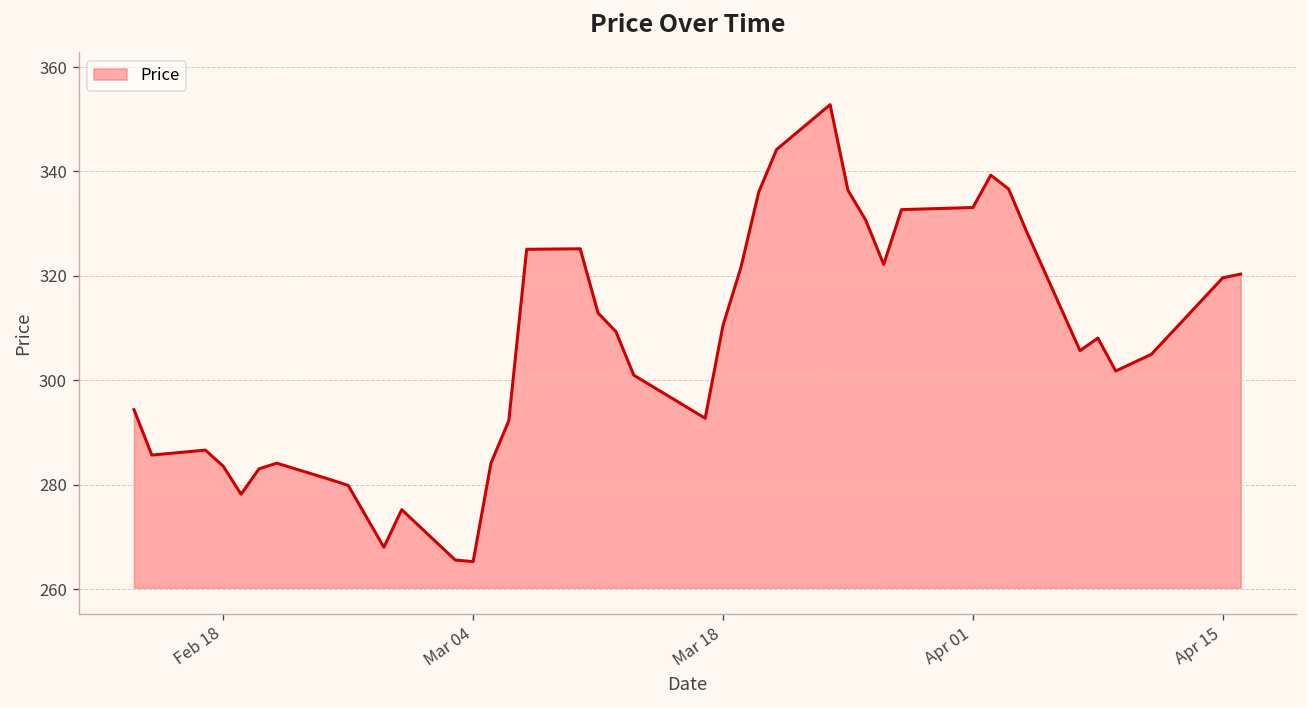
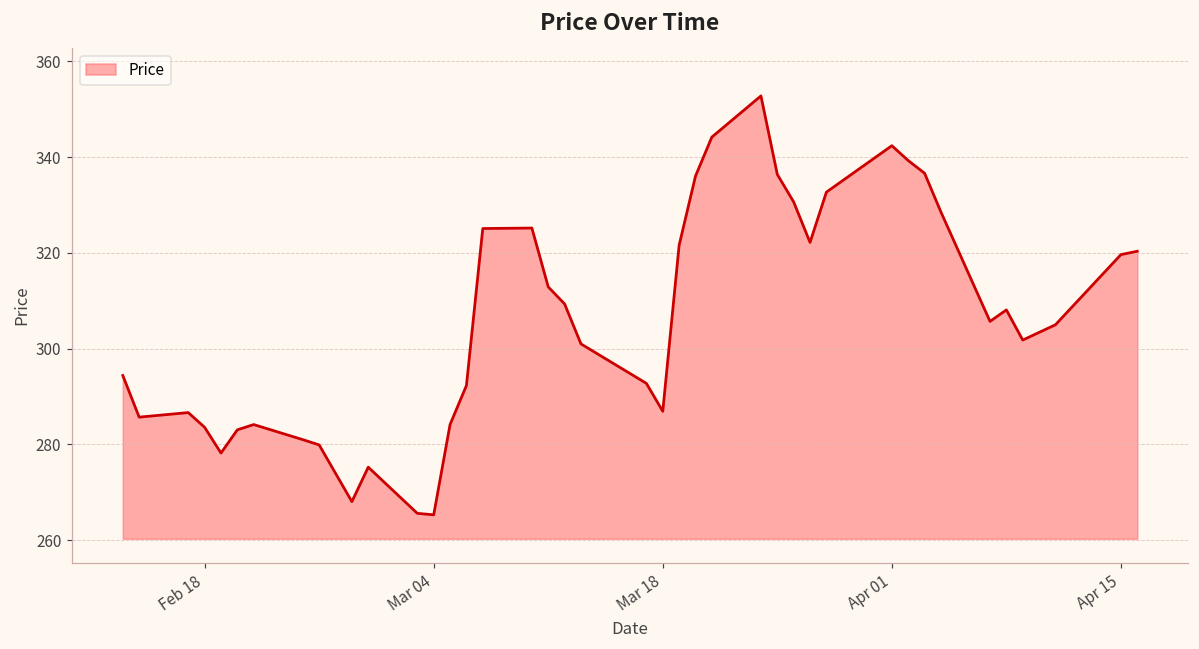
  {
    "Feb 18": 284,
    "Mar 04": 265,
-   "Mar 18": 311,
-   "Apr 01": 333,
+   "Mar 18": 287,
+   "Apr 01": 342,
    "Apr 15": 320
  }
